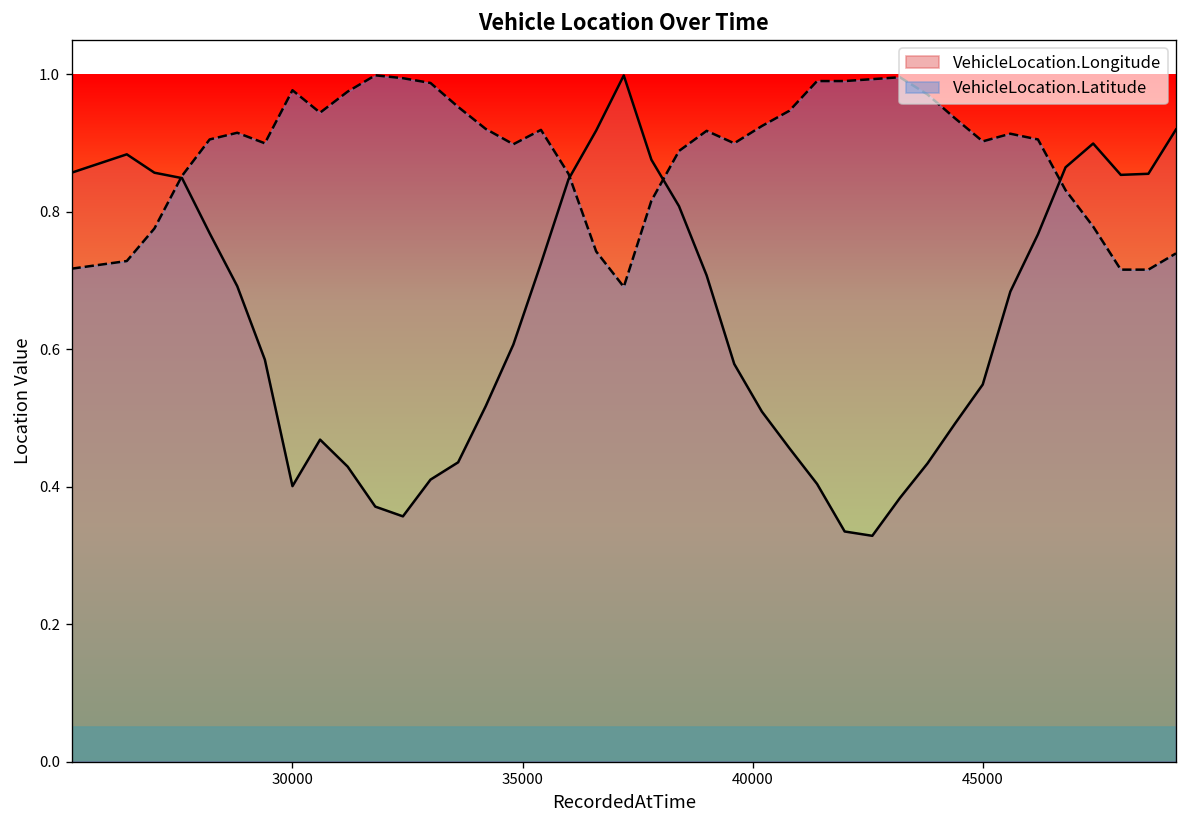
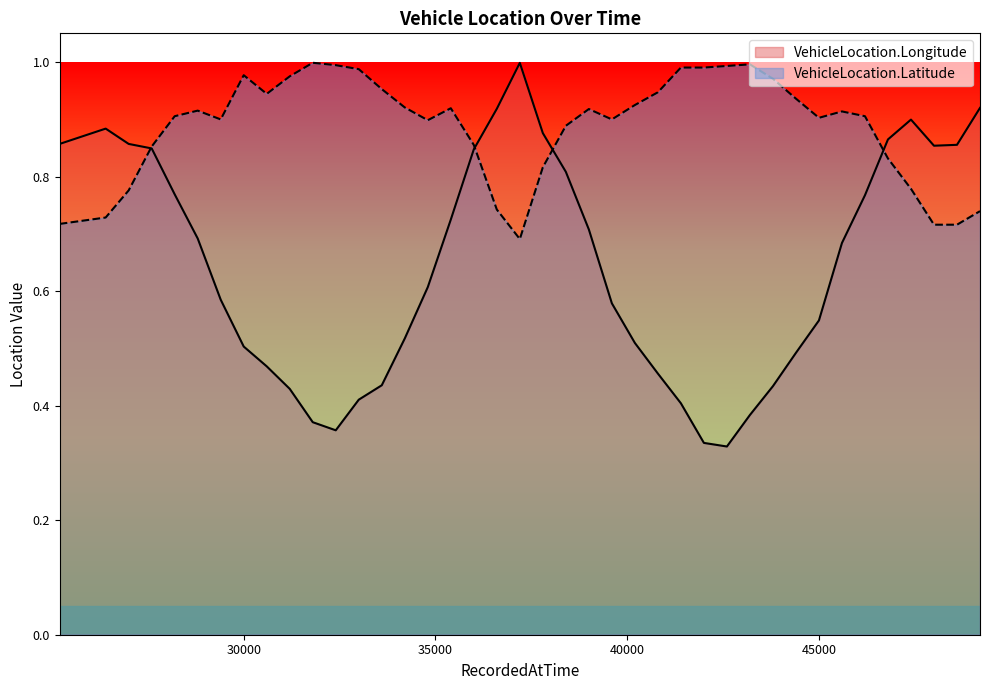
  {
    "VehicleLocation.Longitude": {
-     "30000": 0.40,
+     "30000": 0.50,
      "45000": 0.55
    },
    "VehicleLocation.Latitude": {
      "30000": 0.98,
      "45000": 0.90
    }
  }
